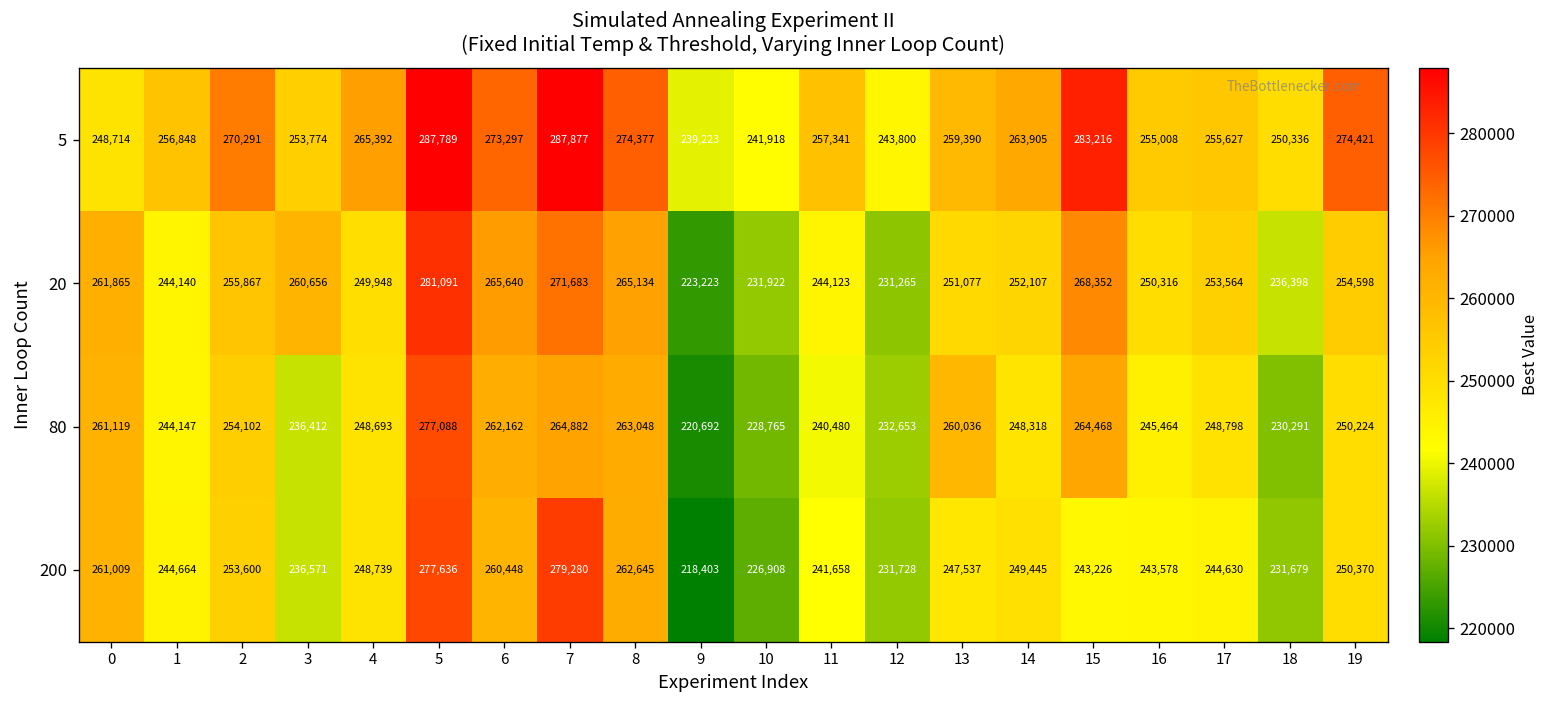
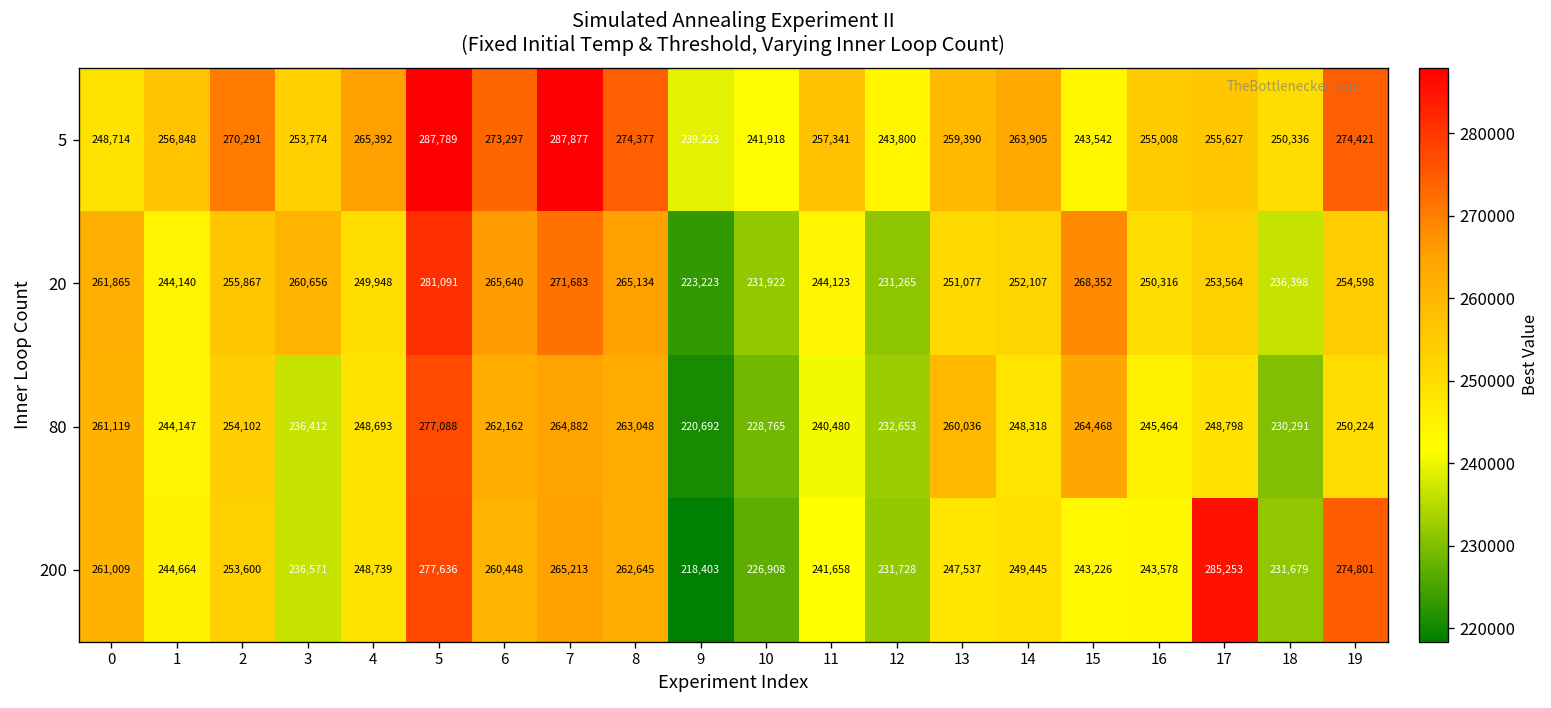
  {
    "5": {
      "0": "248,714",
      "1": "256,848",
      "2": "270,291",
      "3": "253,774",
      "4": "265,392",
      "5": "287,789",
      "6": "273,297",
      "7": "287,877",
      "8": "274,377",
      "9": "239,223",
      "10": "241,918",
      "11": "257,341",
      "12": "243,800",
      "13": "259,390",
      "14": "263,905",
-     "15": "283,216",
+     "15": "243,542",
      "16": "255,008",
      "17": "255,627",
      "19": "274,421"
    },
    "20": {
      "0": "261,865",
      "1": "244,140",
      "2": "255,867",
      "3": "260,656",
      "4": "249,948",
      "5": "281,091",
      "6": "265,640",
      "7": "271,683",
      "8": "265,134",
      "9": "223,223",
      "10": "231,922",
      "11": "244,123",
      "12": "231,265",
      "13": "251,077",
      "14": "252,107",
      "15": "268,352",
      "16": "250,316",
      "17": "253,564",
      "18": "236,398",
      "19": "254,598"
    },
    "80": {
      "0": "261,119",
      "1": "244,147",
      "2": "254,102",
      "3": "236,412",
      "4": "248,693",
      "5": "277,088",
      "6": "262,162",
      "7": "264,882",
      "8": "263,048",
      "9": "220,692",
      "10": "228,765",
      "11": "240,480",
      "12": "232,653",
      "13": "260,036",
      "14": "248,318",
      "15": "264,468",
      "16": "245,464",
      "17": "248,798",
      "18": "230,291",
      "19": "250,224"
    },
    "200": {
      "0": "261,009",
      "1": "244,664",
      "2": "253,600",
      "3": "236,571",
      "4": "248,739",
      "5": "277,636",
      "6": "260,448",
-     "7": "279,280",
+     "7": "265,213",
      "8": "262,645",
      "9": "218,403",
      "10": "226,908",
      "11": "241,658",
      "12": "231,728",
      "13": "247,537",
      "14": "249,445",
      "15": "243,226",
      "16": "243,578",
-     "17": "244,630",
+     "17": "285,253",
      "18": "231,679",
-     "19": "250,370"
+     "19": "274,801"
    }
  }
